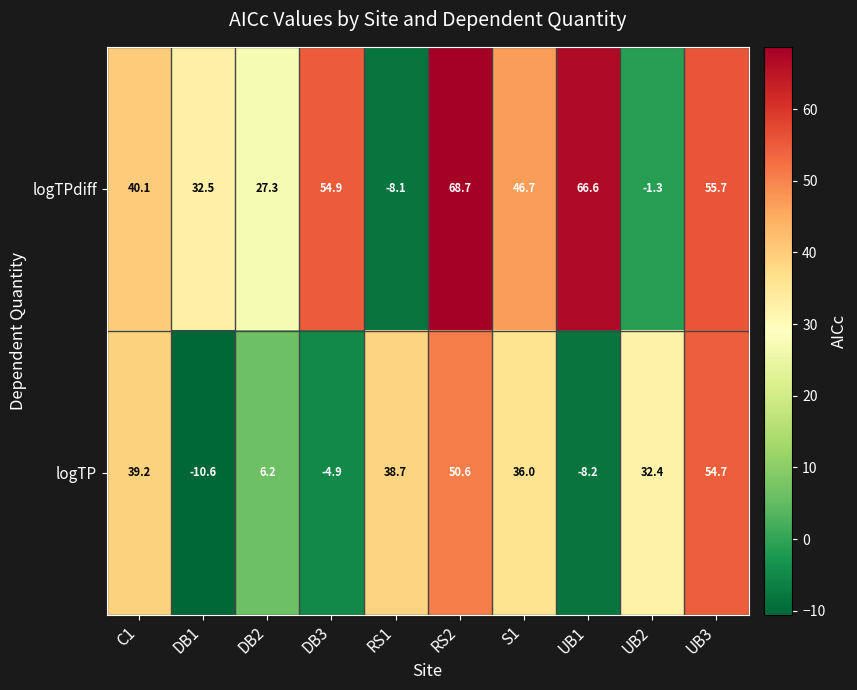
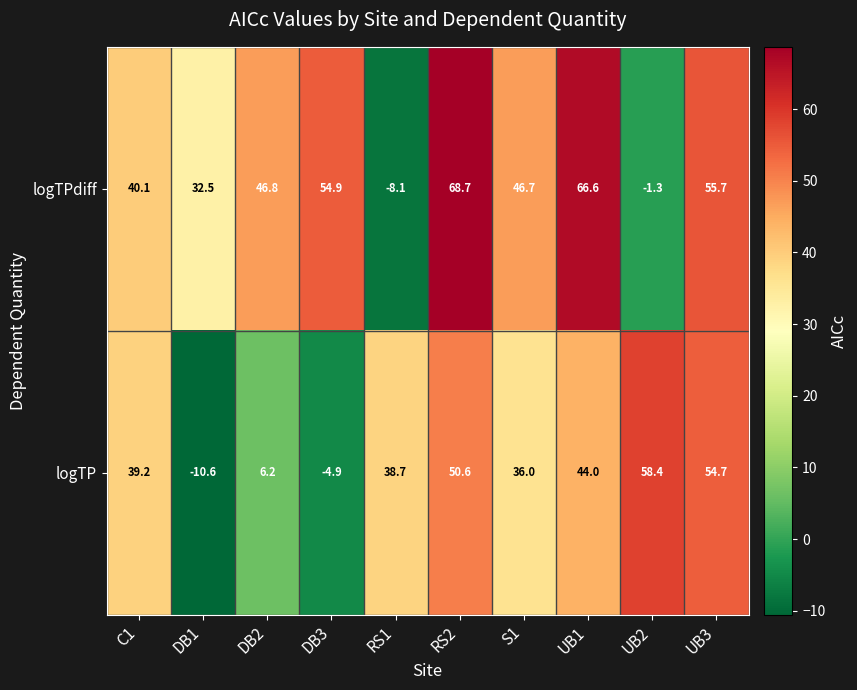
  {
    "logTPdiff": {
      "C1": 40.1,
      "DB1": 32.5,
-     "DB2": 27.3,
+     "DB2": 46.8,
      "DB3": 54.9,
      "RS1": -8.1,
      "RS2": 68.7,
      "S1": 46.7,
      "UB1": 66.6,
      "UB2": -1.3,
      "UB3": 55.7
    },
    "logTP": {
      "C1": 39.2,
      "DB1": -10.6,
      "DB2": 6.2,
      "DB3": -4.9,
      "RS1": 38.7,
      "RS2": 50.6,
      "S1": 36.0,
-     "UB1": -8.2,
-     "UB2": 32.4,
+     "UB1": 44.0,
+     "UB2": 58.4,
      "UB3": 54.7
    }
  }
